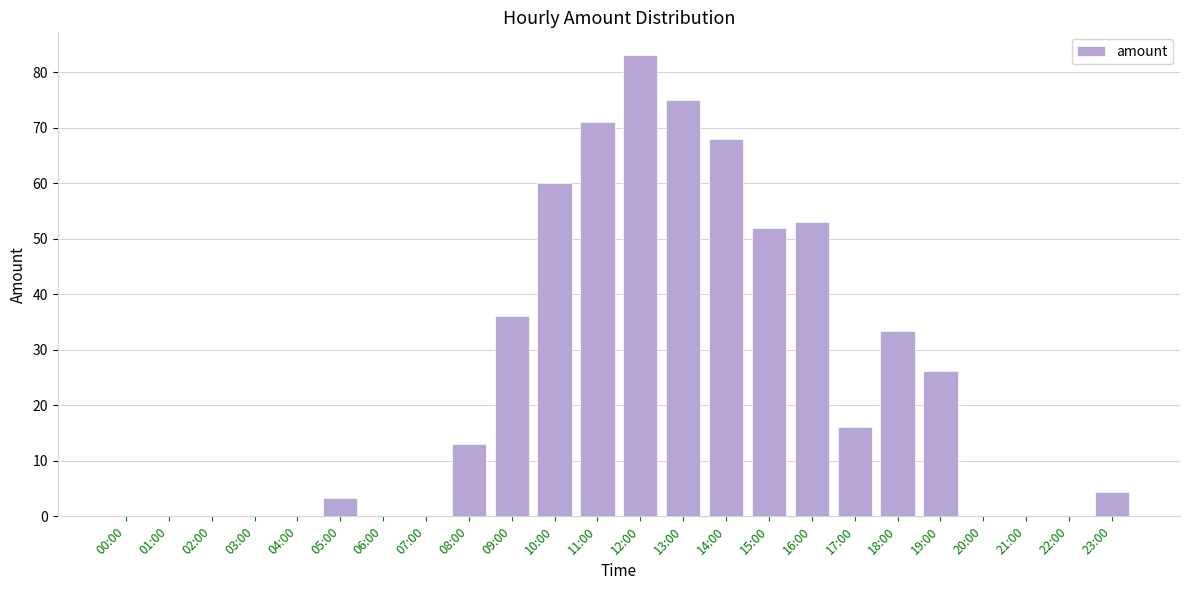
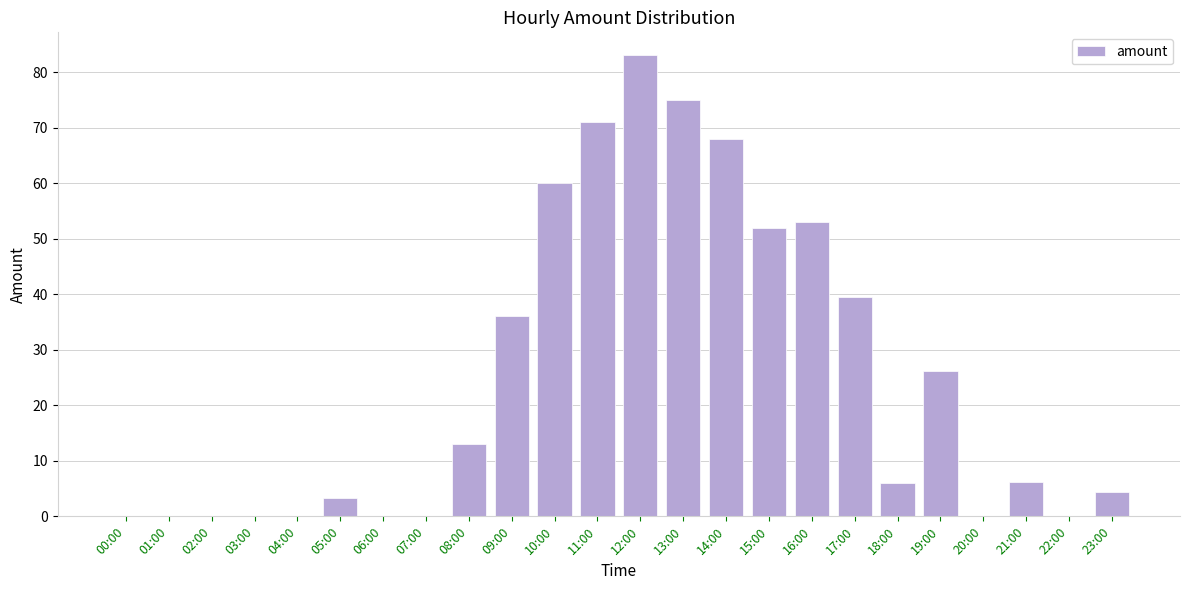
  {
    "00:00": 0,
    "01:00": 0,
    "02:00": 0,
    "03:00": 0,
    "04:00": 0,
    "05:00": 3,
    "06:00": 0,
    "07:00": 0,
    "08:00": 13,
    "09:00": 36,
    "10:00": 60,
    "11:00": 71,
    "12:00": 83,
    "13:00": 75,
    "14:00": 68,
    "15:00": 52,
    "16:00": 53,
-   "17:00": 16,
-   "18:00": 33,
+   "17:00": 40,
+   "18:00": 6,
    "19:00": 26,
    "20:00": 0,
-   "21:00": 0,
+   "21:00": 6,
    "22:00": 0,
    "23:00": 4
  }
